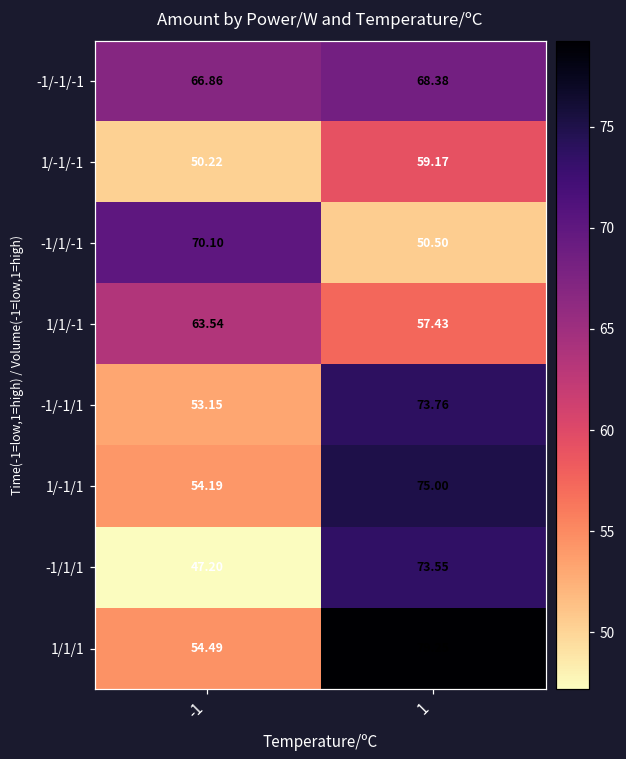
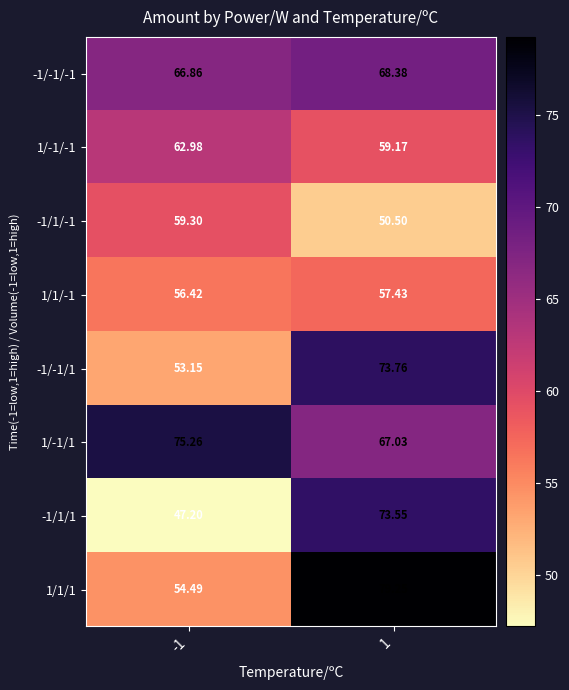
  {
    "-1/-1/-1": {
      "-1": 66.86,
      "1": 68.38
    },
    "1/-1/-1": {
-     "-1": 50.22,
+     "-1": 62.98,
      "1": 59.17
    },
    "-1/1/-1": {
-     "-1": 70.10,
+     "-1": 59.30,
      "1": 50.50
    },
    "1/1/-1": {
-     "-1": 63.54,
+     "-1": 56.42,
      "1": 57.43
    },
    "-1/-1/1": {
      "-1": 53.15,
      "1": 73.76
    },
    "1/-1/1": {
-     "-1": 54.19,
-     "1": 75.00
+     "-1": 75.26,
+     "1": 67.03
    },
    "-1/1/1": {
      "-1": 47.20,
      "1": 73.55
    },
    "1/1/1": {
      "-1": 54.49
    }
  }
